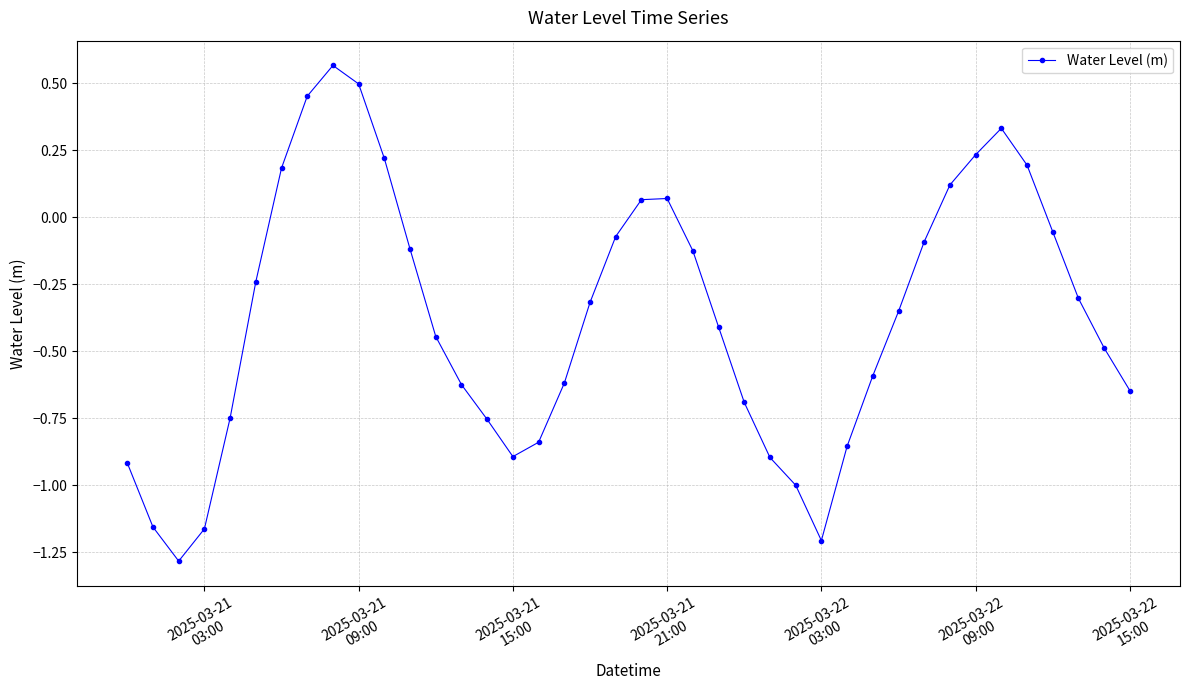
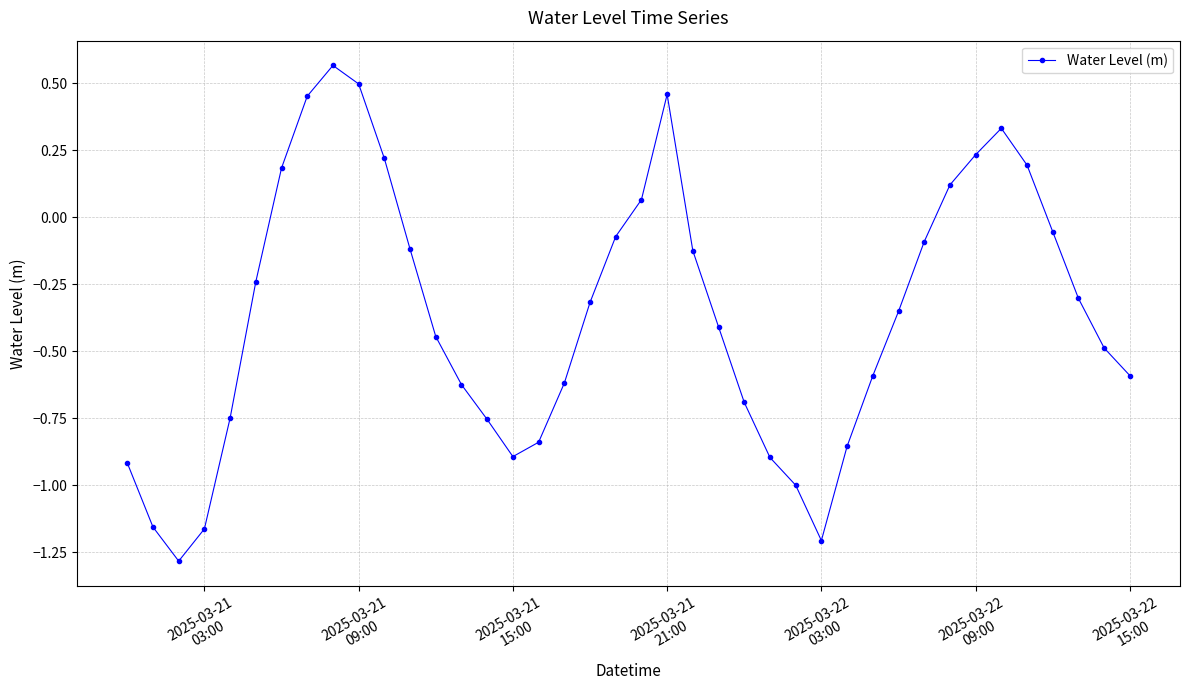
  {
    "2025-03-21 03:00": -1.16,
    "2025-03-21 09:00": 0.50,
    "2025-03-21 15:00": -0.89,
-   "2025-03-21 21:00": 0.07,
+   "2025-03-21 21:00": 0.46,
    "2025-03-22 03:00": -1.21,
    "2025-03-22 09:00": 0.23,
-   "2025-03-22 15:00": -0.65
+   "2025-03-22 15:00": -0.59
  }
